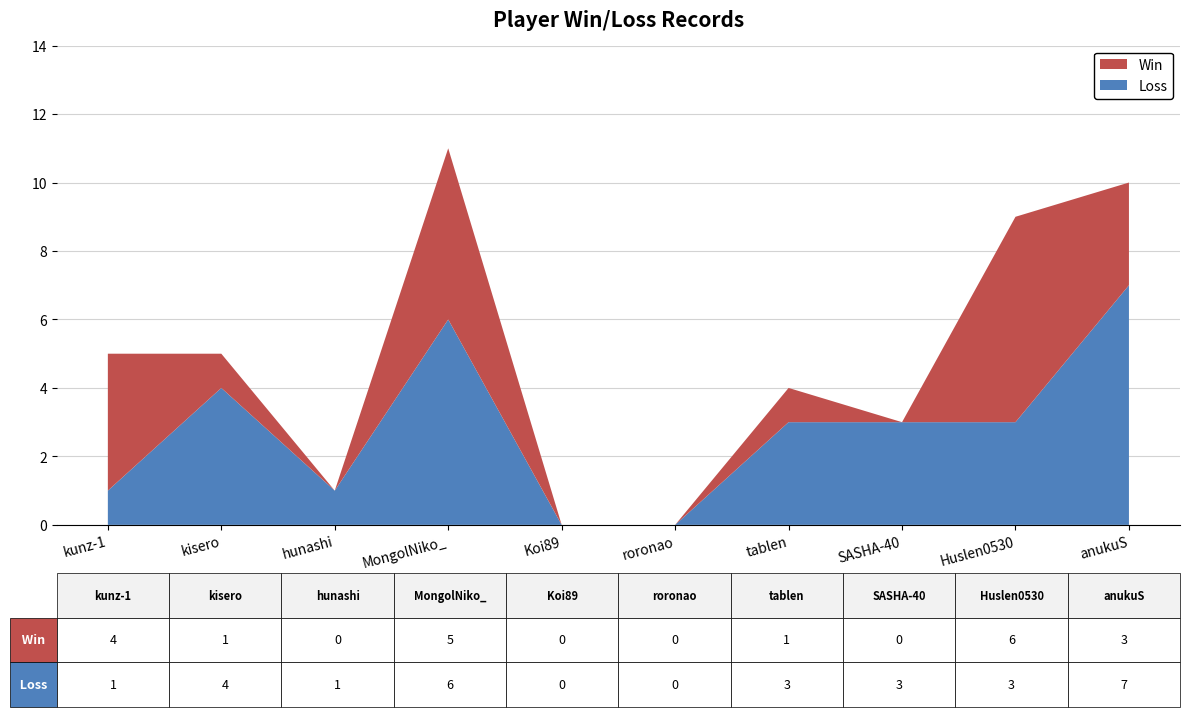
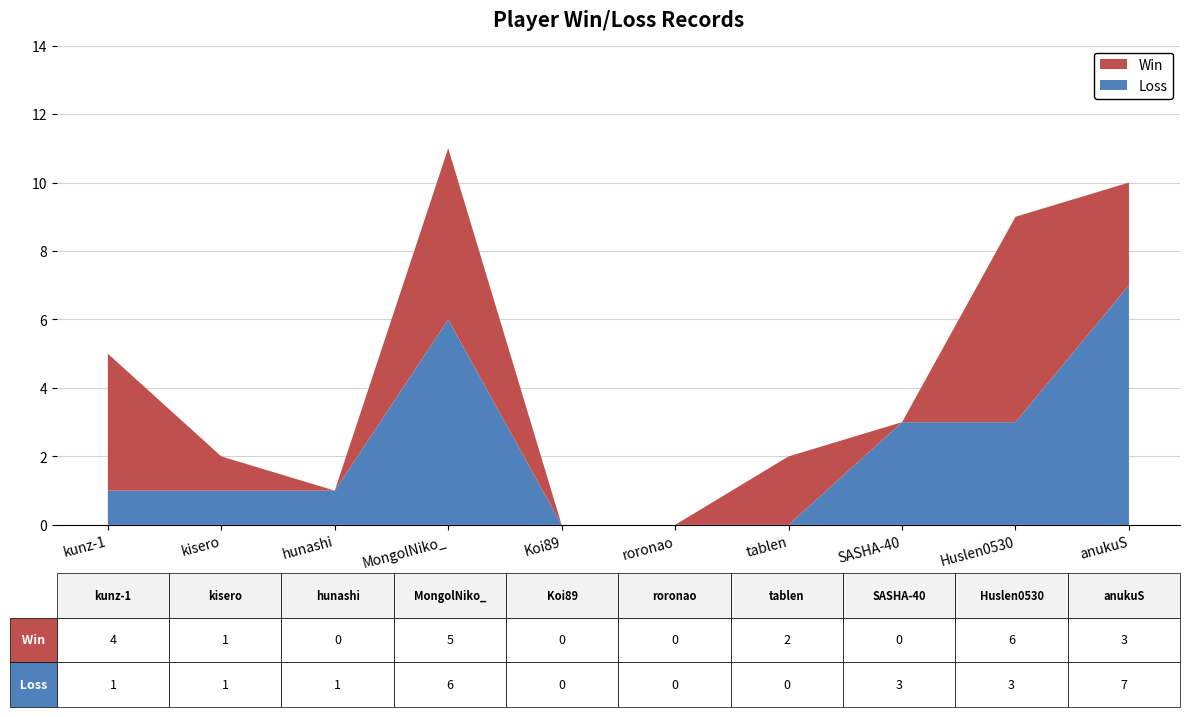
  {
    "Loss": {
-     "kisero": 4,
-     "tablen": 3
+     "kisero": 1,
+     "tablen": 0
    },
    "Win": {
-     "tablen": 1
+     "tablen": 2
    }
  }
